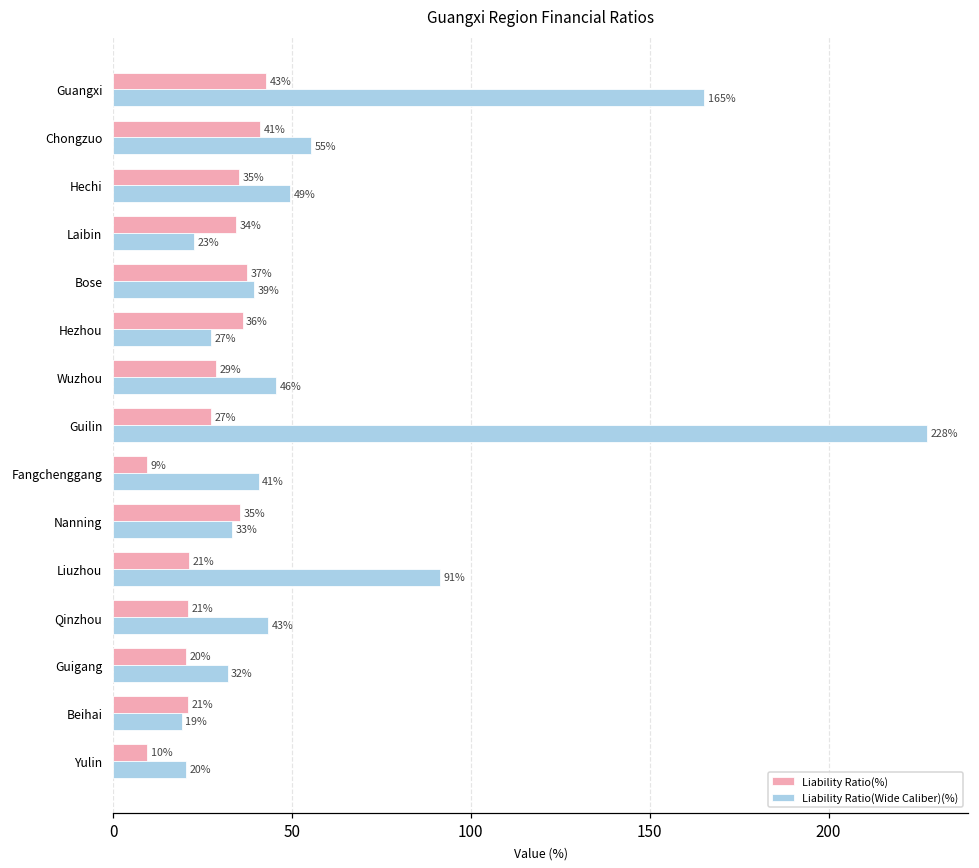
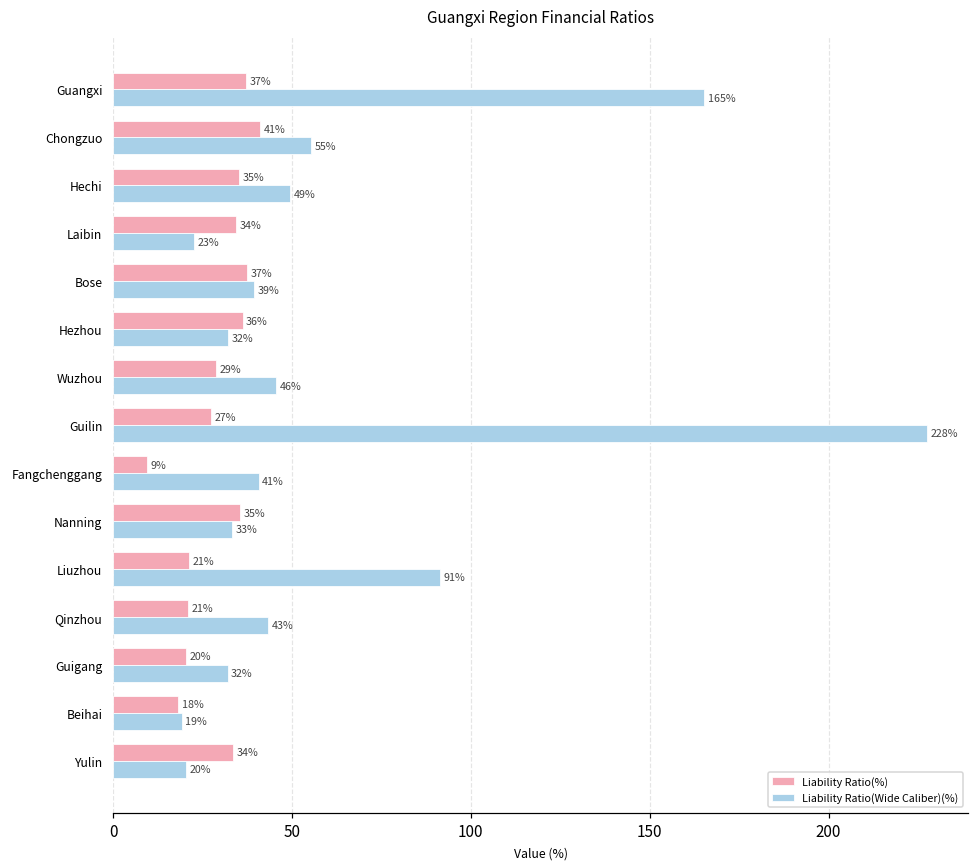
  {
    "Liability Ratio(%)": {
-     "Guangxi": "43%",
+     "Guangxi": "37%",
      "Chongzuo": "41%",
      "Hechi": "35%",
      "Laibin": "34%",
      "Bose": "37%",
      "Hezhou": "36%",
      "Wuzhou": "29%",
      "Guilin": "27%",
      "Fangchenggang": "9%",
      "Nanning": "35%",
      "Liuzhou": "21%",
      "Qinzhou": "21%",
      "Guigang": "20%",
-     "Beihai": "21%",
-     "Yulin": "10%"
+     "Beihai": "18%",
+     "Yulin": "34%"
    },
    "Liability Ratio(Wide Caliber)(%)": {
      "Guangxi": "165%",
      "Chongzuo": "55%",
      "Hechi": "49%",
      "Laibin": "23%",
      "Bose": "39%",
-     "Hezhou": "27%",
+     "Hezhou": "32%",
      "Wuzhou": "46%",
      "Guilin": "228%",
      "Fangchenggang": "41%",
      "Nanning": "33%",
      "Liuzhou": "91%",
      "Qinzhou": "43%",
      "Guigang": "32%",
      "Beihai": "19%",
      "Yulin": "20%"
    }
  }
